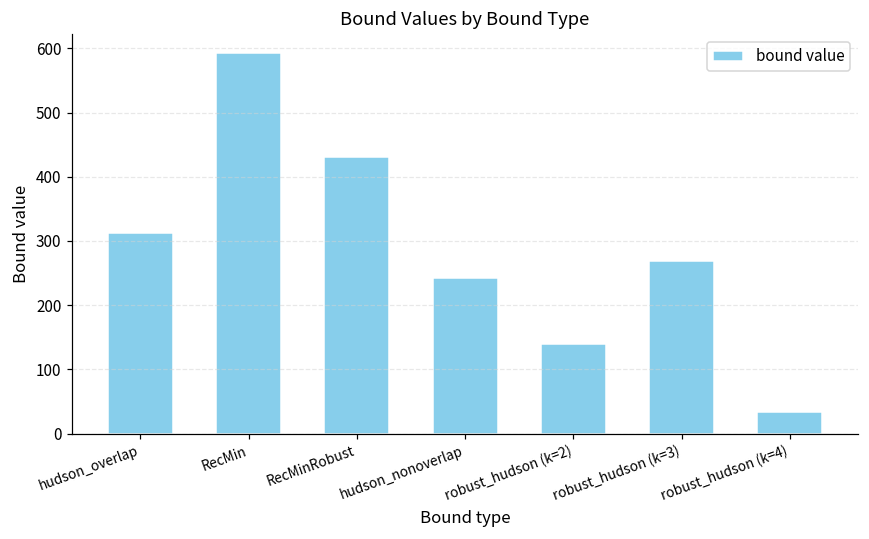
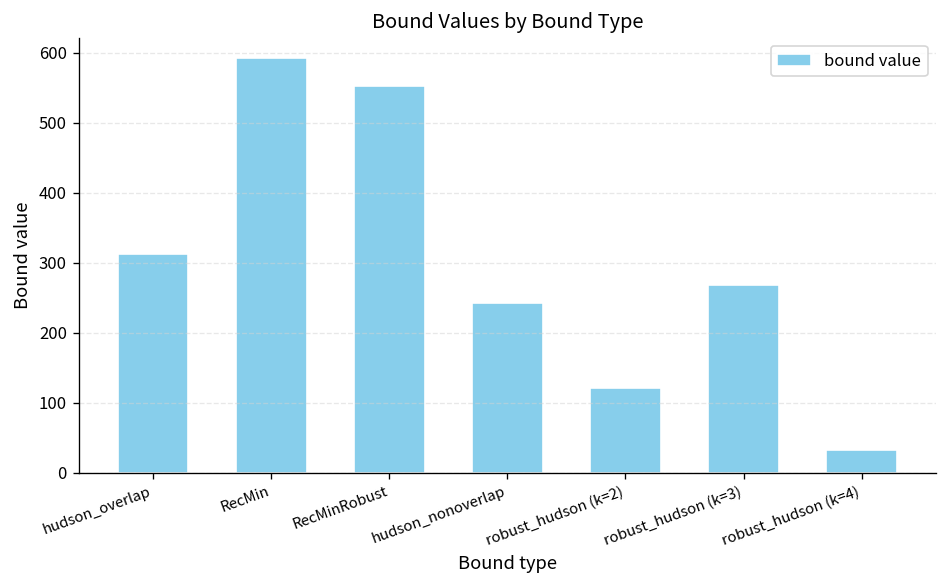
  {
    "hudson_overlap": 310,
    "RecMin": 590,
-   "RecMinRobust": 430,
+   "RecMinRobust": 550,
    "hudson_nonoverlap": 240,
-   "robust_hudson (k=2)": 140,
+   "robust_hudson (k=2)": 120,
    "robust_hudson (k=3)": 270,
    "robust_hudson (k=4)": 30
  }
